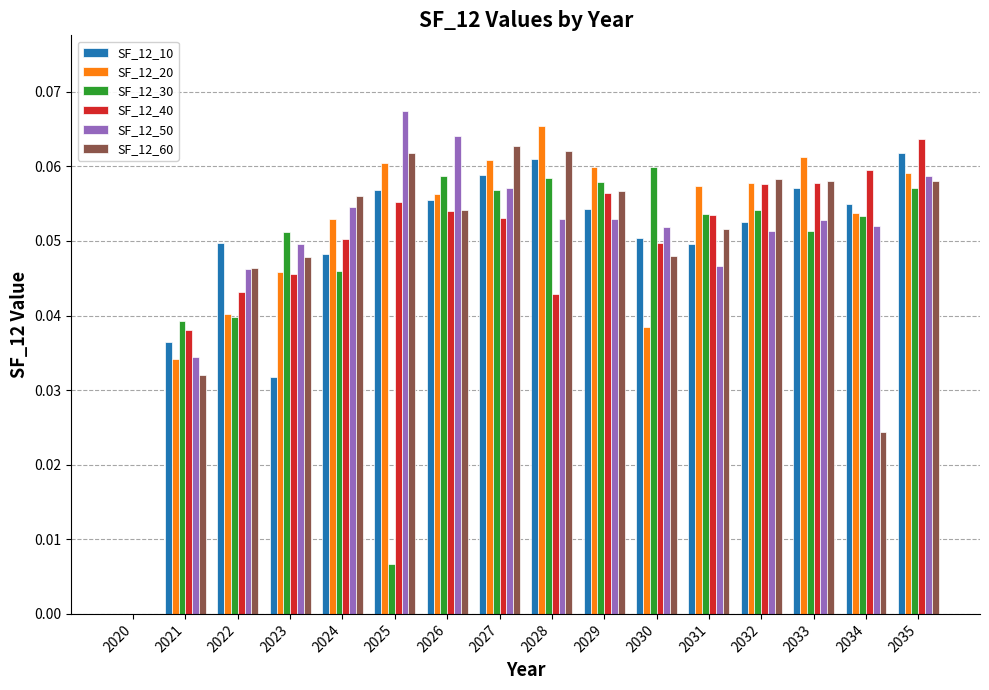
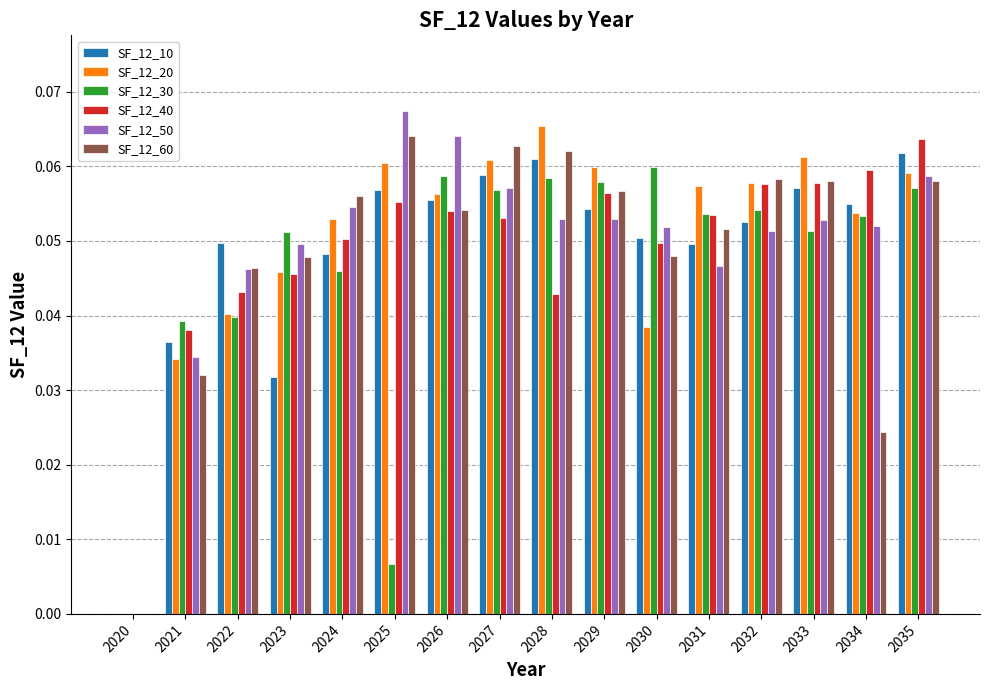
  {
    "SF_12_10": {
      "2020": 0.000,
      "2021": 0.036,
      "2022": 0.050,
      "2023": 0.032,
      "2024": 0.048,
      "2025": 0.057,
      "2026": 0.055,
      "2027": 0.059,
      "2028": 0.061,
      "2029": 0.054,
      "2030": 0.050,
      "2031": 0.050,
      "2032": 0.052,
      "2033": 0.057,
      "2034": 0.055,
      "2035": 0.062
    },
    "SF_12_20": {
      "2020": 0.000,
      "2021": 0.034,
      "2022": 0.040,
      "2023": 0.046,
      "2024": 0.053,
      "2025": 0.060,
      "2026": 0.056,
      "2027": 0.061,
      "2028": 0.065,
      "2029": 0.060,
      "2030": 0.039,
      "2031": 0.057,
      "2032": 0.058,
      "2033": 0.061,
      "2034": 0.054,
      "2035": 0.059
    },
    "SF_12_30": {
      "2020": 0.000,
      "2021": 0.039,
      "2022": 0.040,
      "2023": 0.051,
      "2024": 0.046,
      "2025": 0.007,
      "2026": 0.059,
      "2027": 0.057,
      "2028": 0.059,
      "2029": 0.058,
      "2030": 0.060,
      "2031": 0.054,
      "2032": 0.054,
      "2033": 0.051,
      "2034": 0.053,
      "2035": 0.057
    },
    "SF_12_40": {
      "2020": 0.000,
      "2021": 0.038,
      "2022": 0.043,
      "2023": 0.046,
      "2024": 0.050,
      "2025": 0.055,
      "2026": 0.054,
      "2027": 0.053,
      "2028": 0.043,
      "2029": 0.056,
      "2030": 0.050,
      "2031": 0.053,
      "2032": 0.058,
      "2033": 0.058,
      "2034": 0.059,
      "2035": 0.064
    },
    "SF_12_50": {
      "2020": 0.000,
      "2021": 0.034,
      "2022": 0.046,
      "2023": 0.050,
      "2024": 0.055,
      "2025": 0.067,
      "2026": 0.064,
      "2027": 0.057,
      "2028": 0.053,
      "2029": 0.053,
      "2030": 0.052,
      "2031": 0.047,
      "2032": 0.051,
      "2033": 0.053,
      "2034": 0.052,
      "2035": 0.059
    },
    "SF_12_60": {
      "2020": 0.000,
      "2021": 0.032,
      "2022": 0.046,
      "2023": 0.048,
      "2024": 0.056,
-     "2025": 0.062,
+     "2025": 0.064,
      "2026": 0.054,
      "2027": 0.063,
      "2028": 0.062,
      "2029": 0.057,
      "2030": 0.048,
      "2031": 0.052,
      "2032": 0.058,
      "2033": 0.058,
      "2034": 0.024,
      "2035": 0.058
    }
  }
